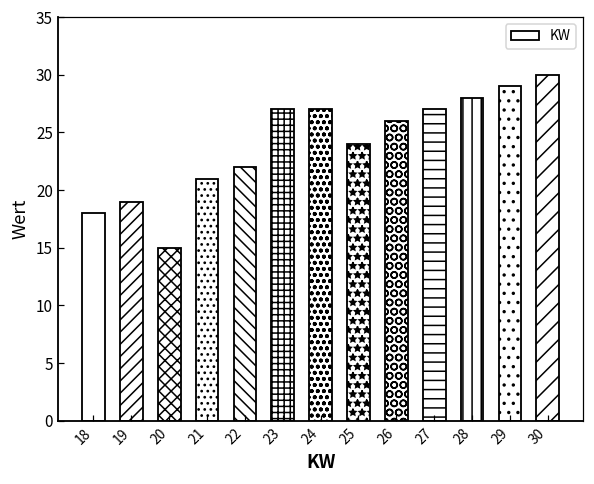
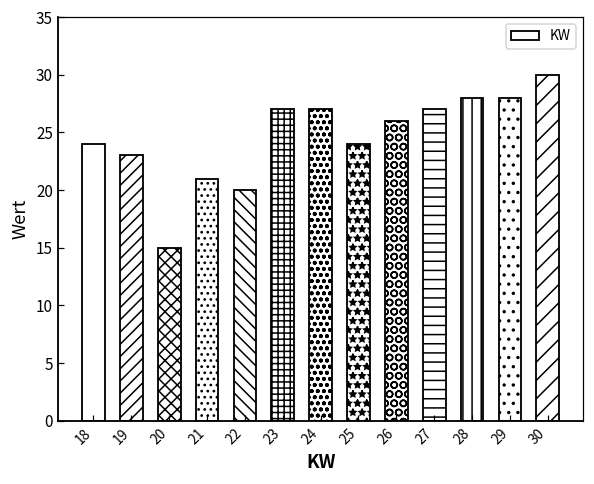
  {
-   "18": 18,
-   "19": 19,
+   "18": 24,
+   "19": 23,
    "20": 15,
    "21": 21,
-   "22": 22,
+   "22": 20,
    "23": 27,
    "24": 27,
    "25": 24,
    "26": 26,
    "27": 27,
    "28": 28,
-   "29": 29,
+   "29": 28,
    "30": 30
  }
